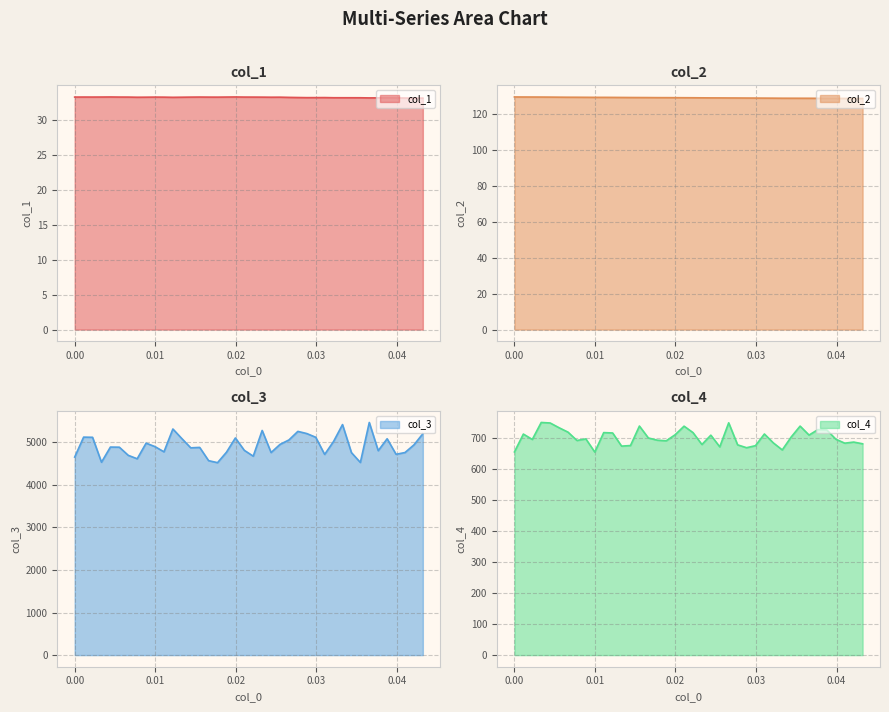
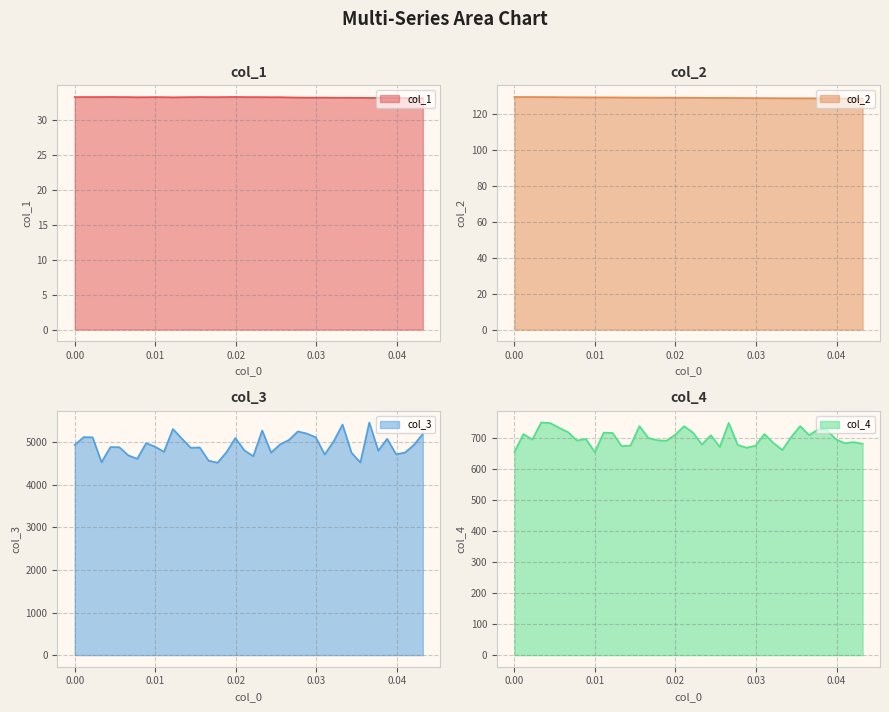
  {
    "col_1": {
      "0.00": 33
    },
    "col_2": {
      "0.00": 129
    },
    "col_3": {
-     "0.00": 4700
+     "0.00": 4900
    },
    "col_4": {
      "0.00": 650
    }
  }
